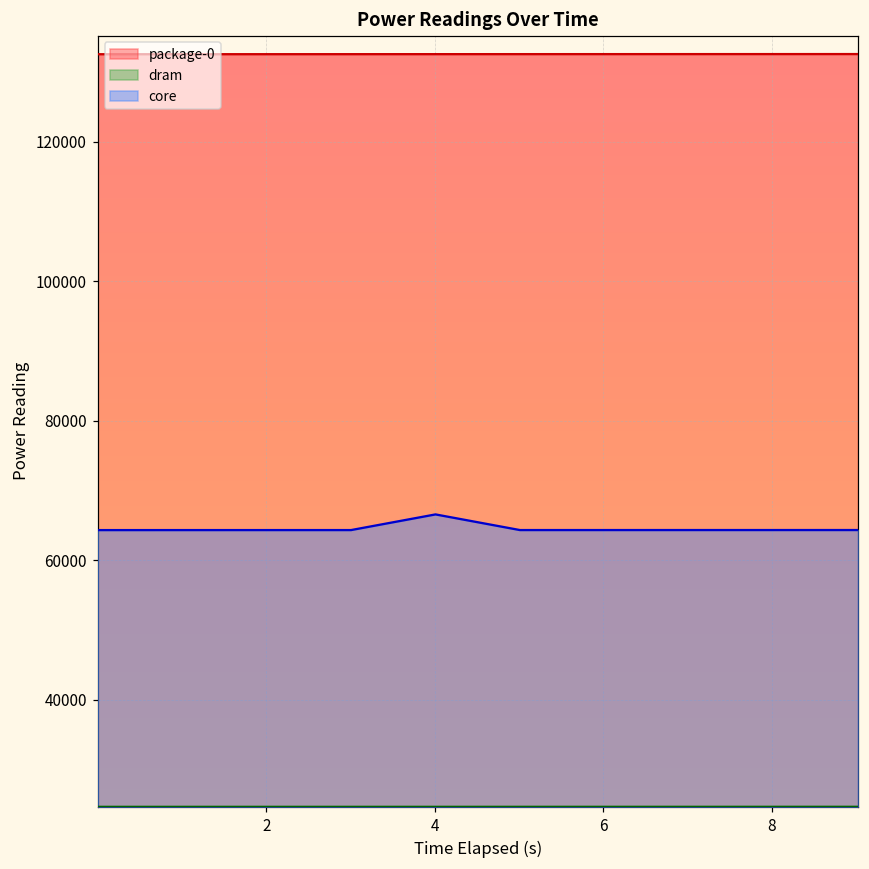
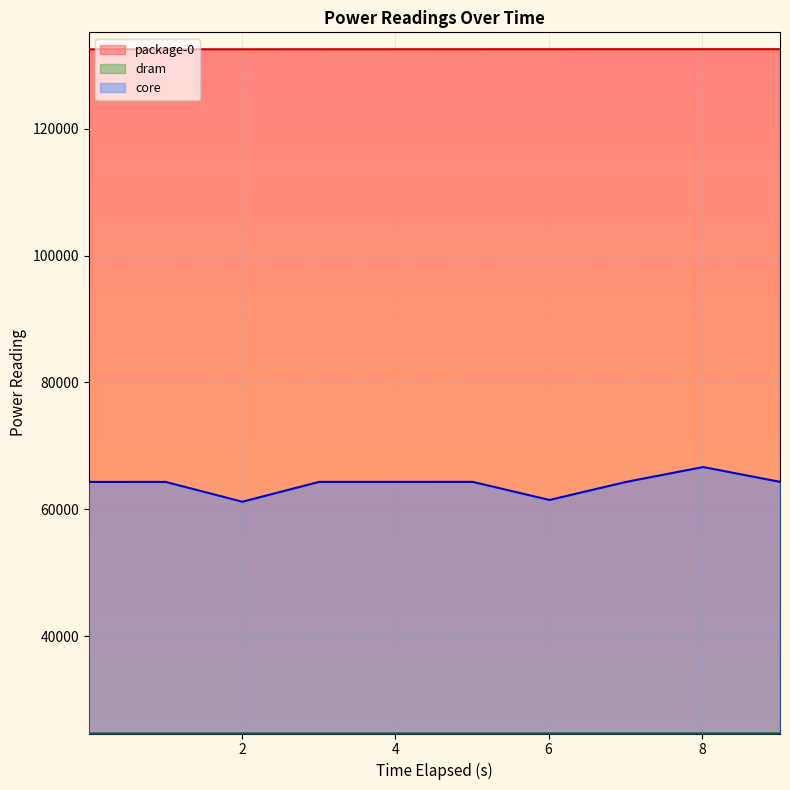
  {
    "package-0": {
      "2": 133000,
      "4": 133000,
      "6": 133000,
      "8": 133000
    },
    "dram": {
      "2": 25000,
      "4": 25000,
      "6": 25000,
      "8": 25000
    },
    "core": {
-     "2": 64000,
-     "4": 67000,
-     "6": 64000,
-     "8": 64000
+     "2": 61000,
+     "4": 64000,
+     "6": 61000,
+     "8": 67000
    }
  }
